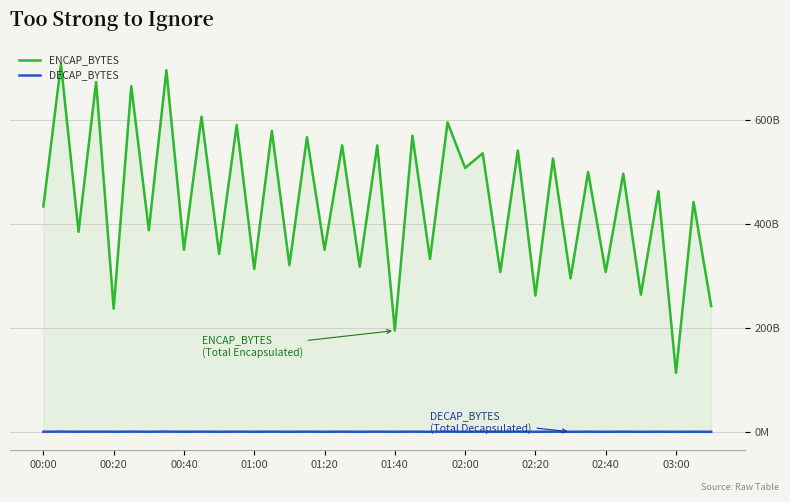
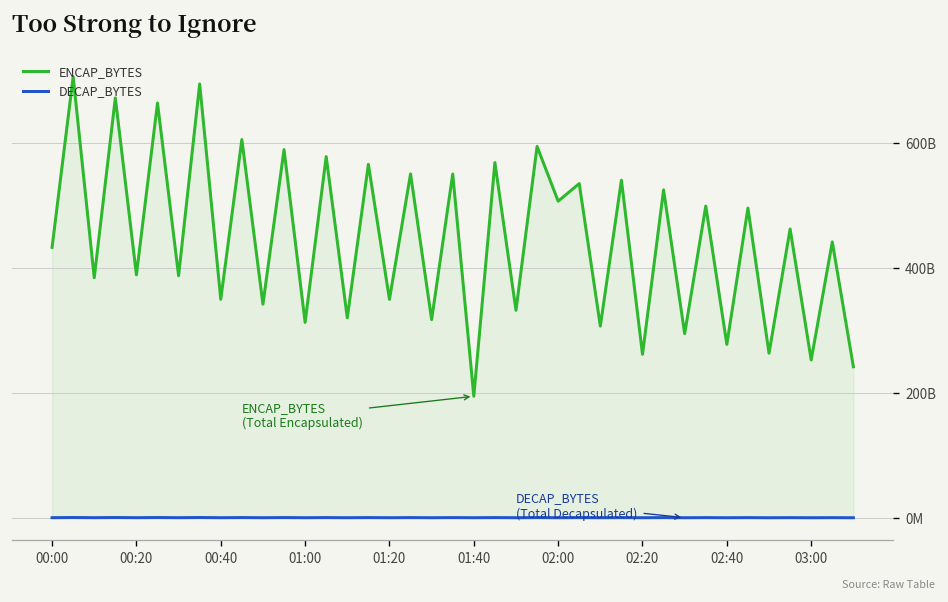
  {
    "ENCAP_BYTES": {
      "00:00": 430000000000,
-     "00:20": 240000000000,
+     "00:20": 390000000000,
      "00:40": 350000000000,
      "01:00": 310000000000,
      "01:20": 350000000000,
      "01:40": 190000000000,
      "02:00": 510000000000,
      "02:20": 260000000000,
-     "02:40": 310000000000,
-     "03:00": 110000000000
+     "02:40": 280000000000,
+     "03:00": 250000000000
    },
    "DECAP_BYTES": {
      "00:00": 0,
      "00:20": 0,
      "00:40": 0,
      "01:00": 0,
      "01:20": 0,
      "01:40": 0,
      "02:00": 0,
      "02:20": 0,
      "02:40": 0,
      "03:00": 0
    }
  }
